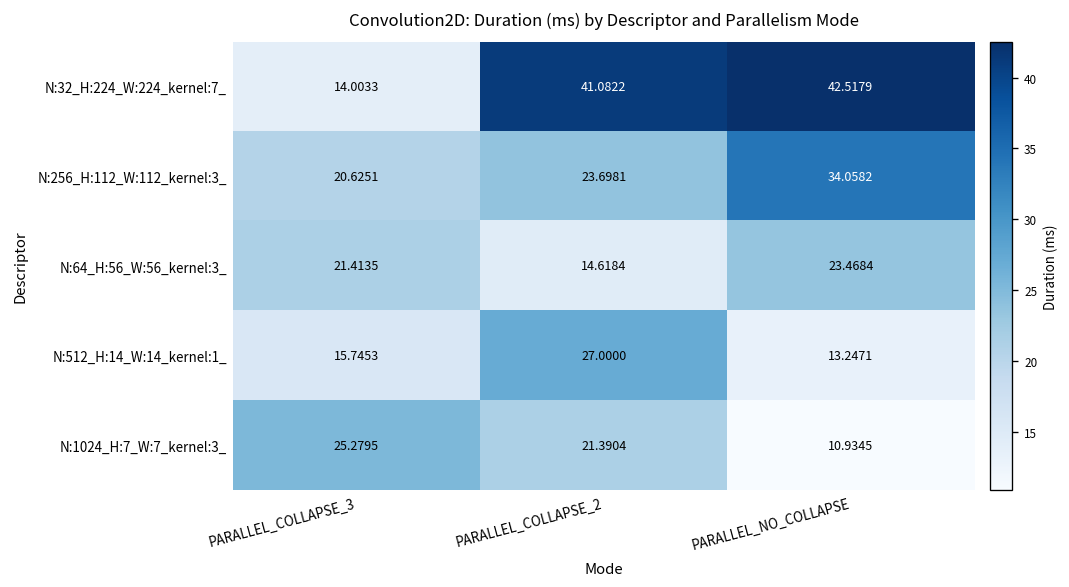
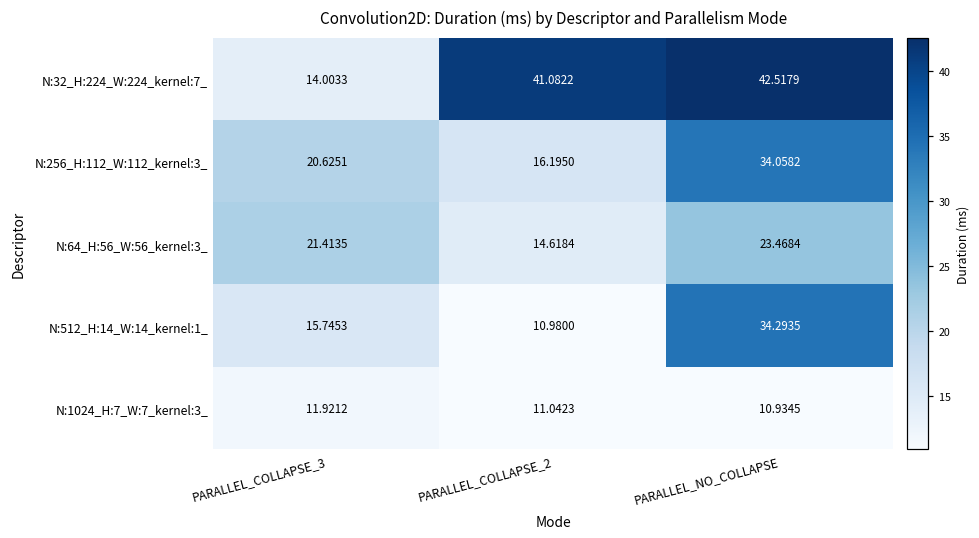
  {
    "N:32_H:224_W:224_kernel:7_": {
      "PARALLEL_COLLAPSE_3": 14.0033,
      "PARALLEL_COLLAPSE_2": 41.0822,
      "PARALLEL_NO_COLLAPSE": 42.5179
    },
    "N:256_H:112_W:112_kernel:3_": {
      "PARALLEL_COLLAPSE_3": 20.6251,
-     "PARALLEL_COLLAPSE_2": 23.6981,
+     "PARALLEL_COLLAPSE_2": 16.1950,
      "PARALLEL_NO_COLLAPSE": 34.0582
    },
    "N:64_H:56_W:56_kernel:3_": {
      "PARALLEL_COLLAPSE_3": 21.4135,
      "PARALLEL_COLLAPSE_2": 14.6184,
      "PARALLEL_NO_COLLAPSE": 23.4684
    },
    "N:512_H:14_W:14_kernel:1_": {
      "PARALLEL_COLLAPSE_3": 15.7453,
-     "PARALLEL_COLLAPSE_2": 27.0000,
-     "PARALLEL_NO_COLLAPSE": 13.2471
+     "PARALLEL_COLLAPSE_2": 10.9800,
+     "PARALLEL_NO_COLLAPSE": 34.2935
    },
    "N:1024_H:7_W:7_kernel:3_": {
-     "PARALLEL_COLLAPSE_3": 25.2795,
-     "PARALLEL_COLLAPSE_2": 21.3904,
+     "PARALLEL_COLLAPSE_3": 11.9212,
+     "PARALLEL_COLLAPSE_2": 11.0423,
      "PARALLEL_NO_COLLAPSE": 10.9345
    }
  }
